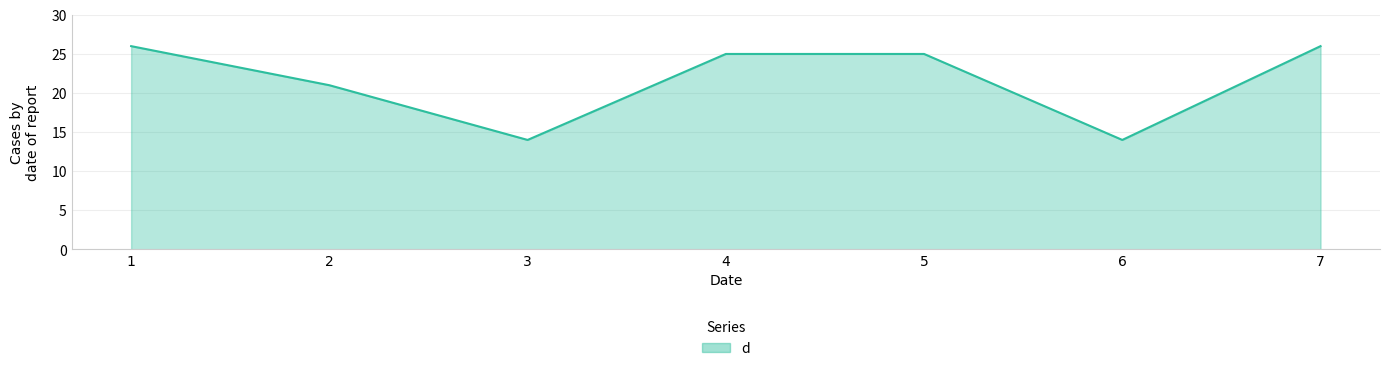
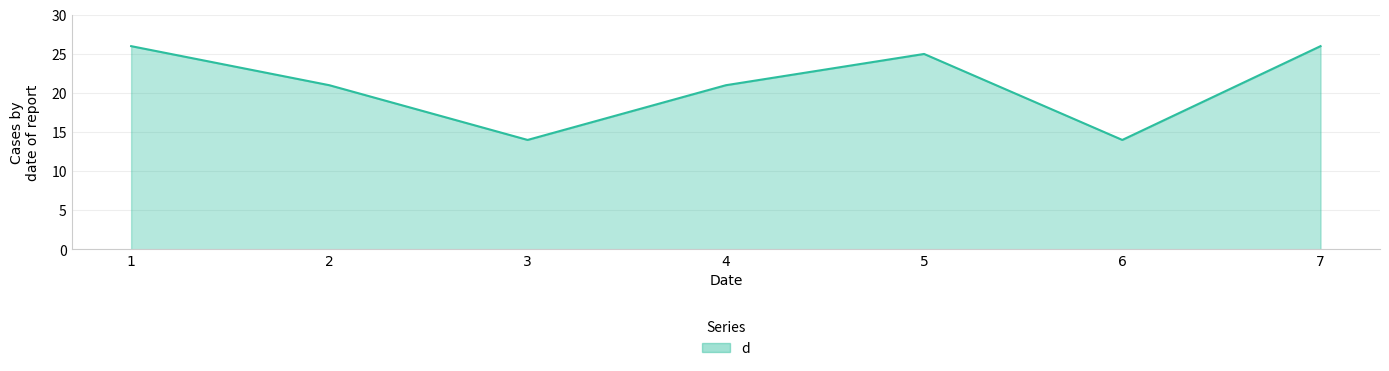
  {
    "1": 26,
    "2": 21,
    "3": 14,
-   "4": 25,
+   "4": 21,
    "5": 25,
    "6": 14,
    "7": 26
  }
